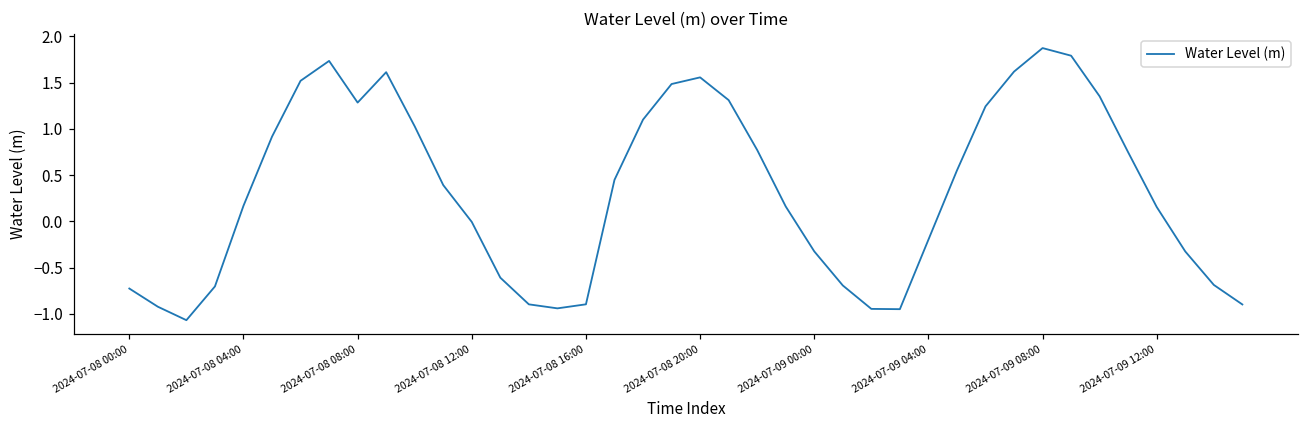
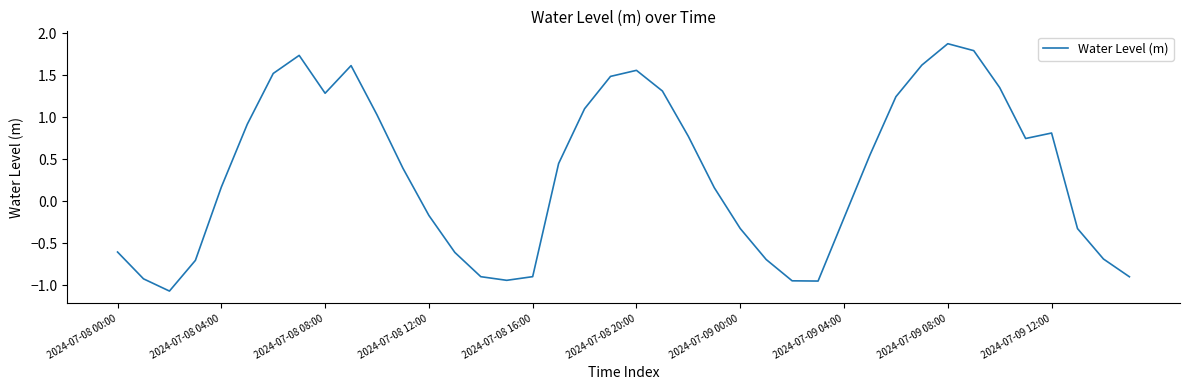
  {
-   "2024-07-08 00:00": -0.7,
+   "2024-07-08 00:00": -0.6,
    "2024-07-08 04:00": 0.2,
    "2024-07-08 08:00": 1.3,
-   "2024-07-08 12:00": 0.0,
+   "2024-07-08 12:00": -0.2,
    "2024-07-08 16:00": -0.9,
    "2024-07-08 20:00": 1.6,
    "2024-07-09 00:00": -0.3,
    "2024-07-09 04:00": -0.2,
    "2024-07-09 08:00": 1.9,
-   "2024-07-09 12:00": 0.2
+   "2024-07-09 12:00": 0.8
  }
